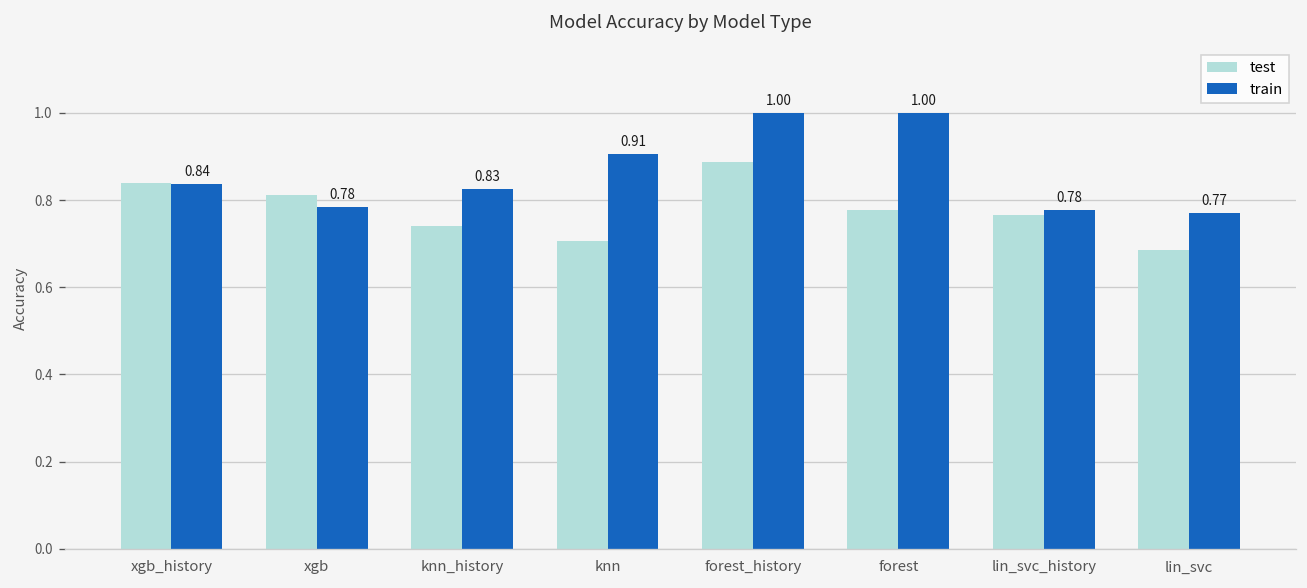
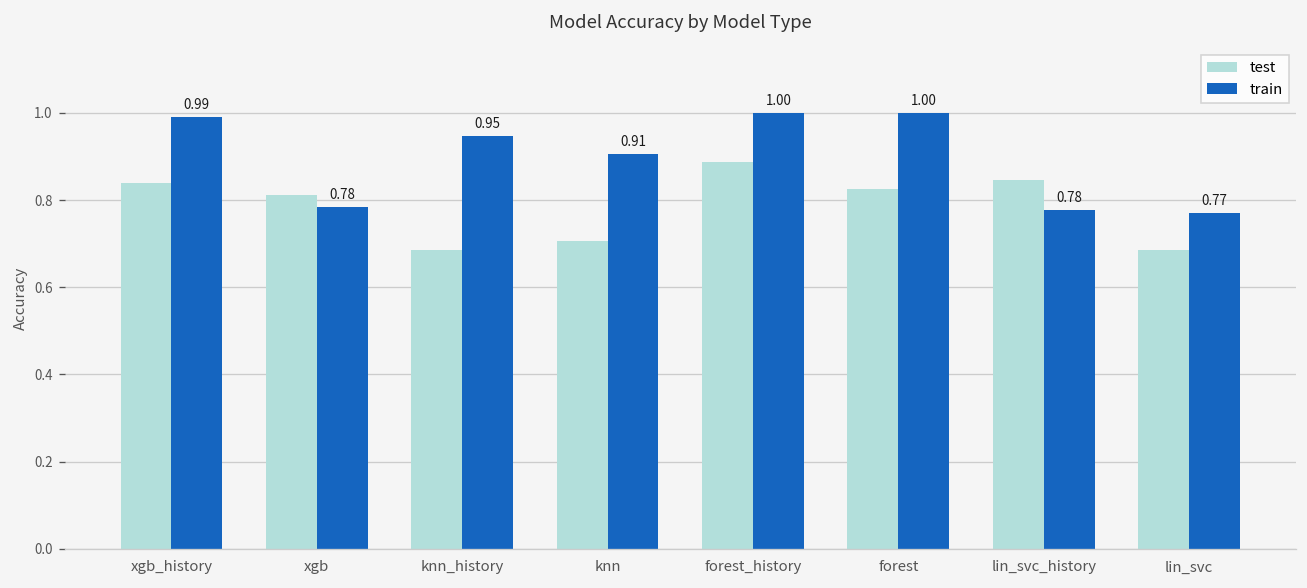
  {
    "test": {
      "xgb_history": 0.84,
      "xgb": 0.81,
-     "knn_history": 0.74,
+     "knn_history": 0.69,
      "knn": 0.71,
      "forest_history": 0.89,
-     "forest": 0.78,
-     "lin_svc_history": 0.76,
+     "forest": 0.83,
+     "lin_svc_history": 0.85,
      "lin_svc": 0.69
    },
    "train": {
-     "xgb_history": 0.84,
+     "xgb_history": 0.99,
      "xgb": 0.78,
-     "knn_history": 0.83,
+     "knn_history": 0.95,
      "knn": 0.91,
      "forest_history": 1.00,
      "forest": 1.00,
      "lin_svc_history": 0.78,
      "lin_svc": 0.77
    }
  }
